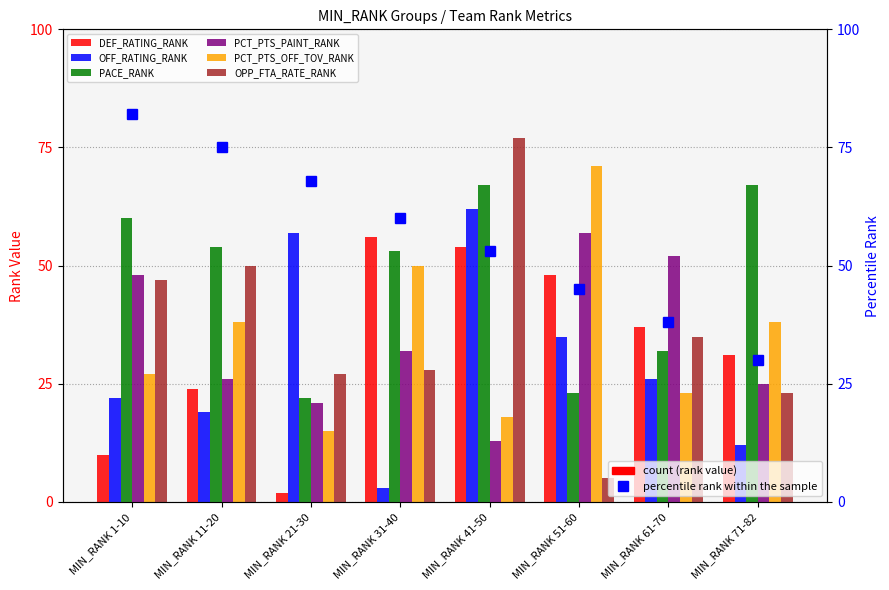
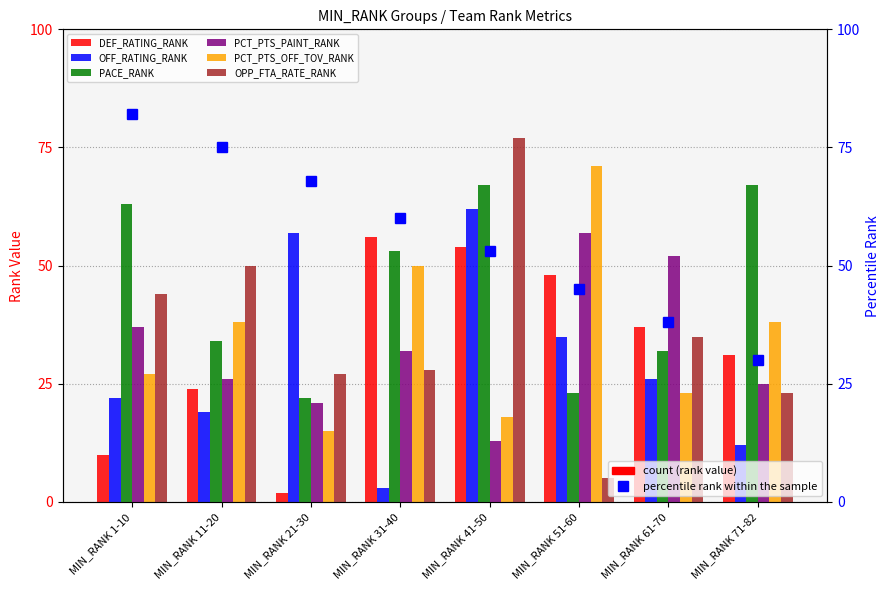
  {
    "DEF_RATING_RANK": {
      "MIN_RANK 1-10": 10,
      "MIN_RANK 11-20": 24,
      "MIN_RANK 21-30": 2,
      "MIN_RANK 31-40": 56,
      "MIN_RANK 41-50": 54,
      "MIN_RANK 51-60": 48,
      "MIN_RANK 61-70": 37,
      "MIN_RANK 71-82": 31
    },
    "PACE_RANK": {
-     "MIN_RANK 1-10": 60,
-     "MIN_RANK 11-20": 54,
+     "MIN_RANK 1-10": 63,
+     "MIN_RANK 11-20": 34,
      "MIN_RANK 21-30": 22,
      "MIN_RANK 31-40": 53,
      "MIN_RANK 41-50": 67,
      "MIN_RANK 51-60": 23,
      "MIN_RANK 61-70": 32,
      "MIN_RANK 71-82": 67
    },
    "PCT_PTS_PAINT_RANK": {
-     "MIN_RANK 1-10": 48,
+     "MIN_RANK 1-10": 37,
      "MIN_RANK 11-20": 26,
      "MIN_RANK 21-30": 21,
      "MIN_RANK 31-40": 32,
      "MIN_RANK 41-50": 13,
      "MIN_RANK 51-60": 57,
      "MIN_RANK 61-70": 52,
      "MIN_RANK 71-82": 25
    },
    "PCT_PTS_OFF_TOV_RANK": {
      "MIN_RANK 1-10": 27,
      "MIN_RANK 11-20": 38,
      "MIN_RANK 21-30": 15,
      "MIN_RANK 31-40": 50,
      "MIN_RANK 41-50": 18,
      "MIN_RANK 51-60": 71,
      "MIN_RANK 61-70": 23,
      "MIN_RANK 71-82": 38
    },
    "OPP_FTA_RATE_RANK": {
-     "MIN_RANK 1-10": 47,
+     "MIN_RANK 1-10": 44,
      "MIN_RANK 11-20": 50,
      "MIN_RANK 21-30": 27,
      "MIN_RANK 31-40": 28,
      "MIN_RANK 41-50": 77,
      "MIN_RANK 61-70": 35,
      "MIN_RANK 71-82": 23
    }
  }
